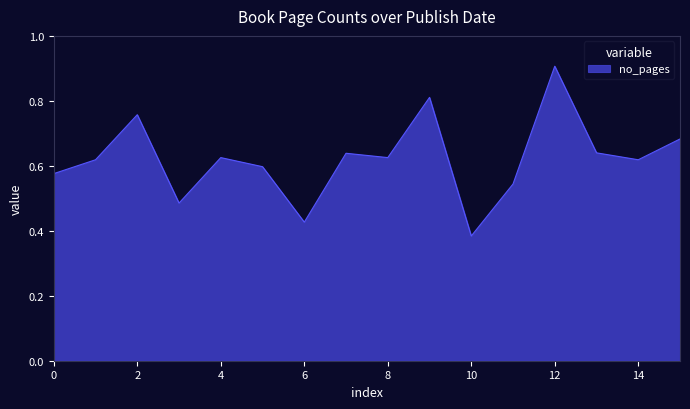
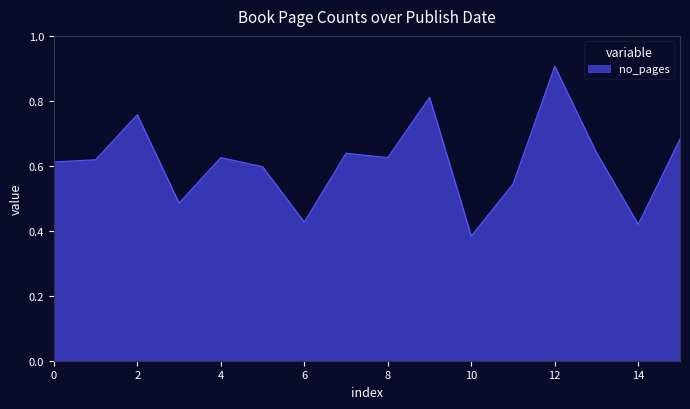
  {
-   "0": 0.58,
+   "0": 0.61,
    "2": 0.76,
    "4": 0.63,
    "6": 0.43,
    "8": 0.63,
    "10": 0.38,
    "12": 0.91,
-   "14": 0.62
+   "14": 0.42
  }
